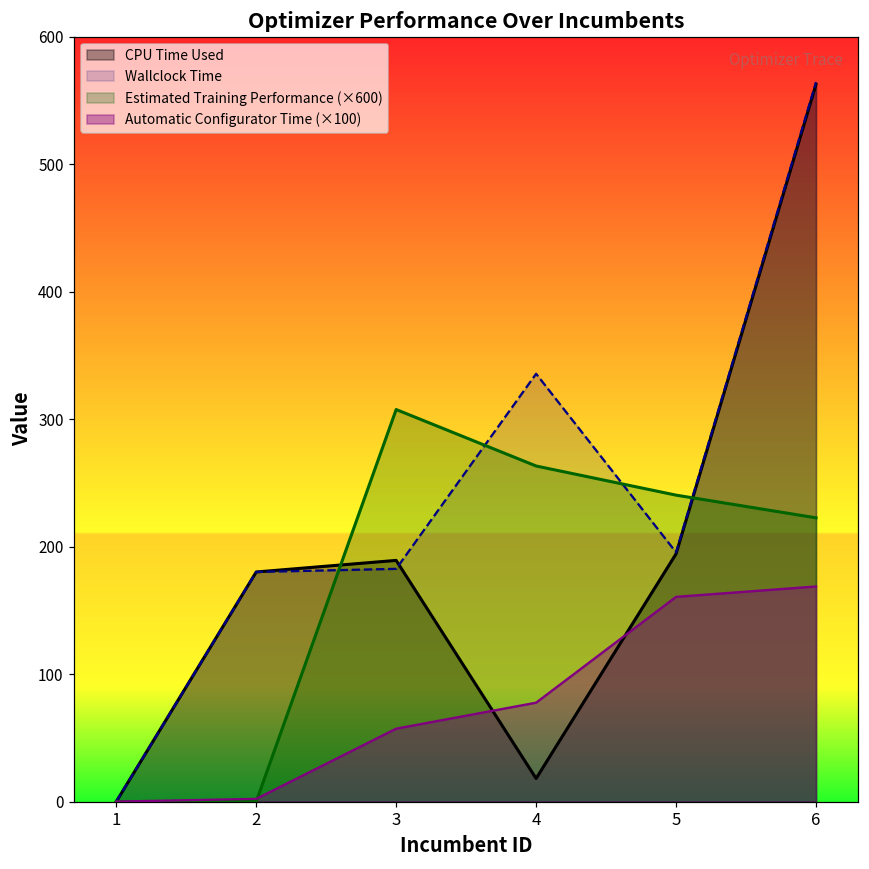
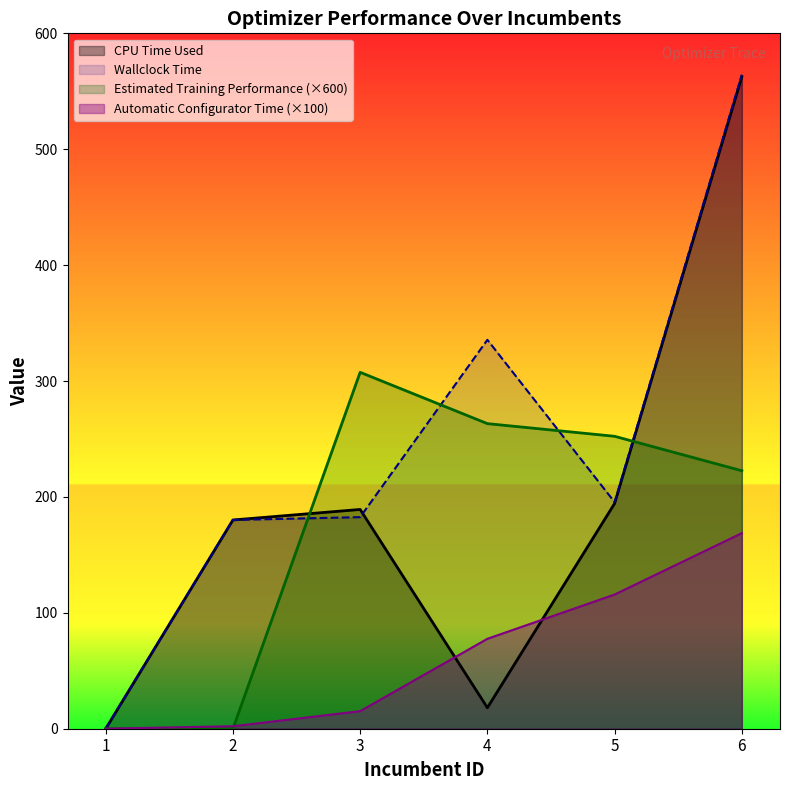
  {
    "CPU Time Used": {
      "3": 189,
      "4": 18
    },
    "Wallclock Time": {
      "3": 183,
      "4": 336
    },
    "Estimated Training Performance (×600)": {
      "3": 308,
      "4": 263,
-     "5": 240,
+     "5": 252,
      "6": 223
    },
    "Automatic Configurator Time (×100)": {
-     "3": 57,
+     "3": 15,
      "4": 78,
-     "5": 161,
+     "5": 116,
      "6": 169
    }
  }
